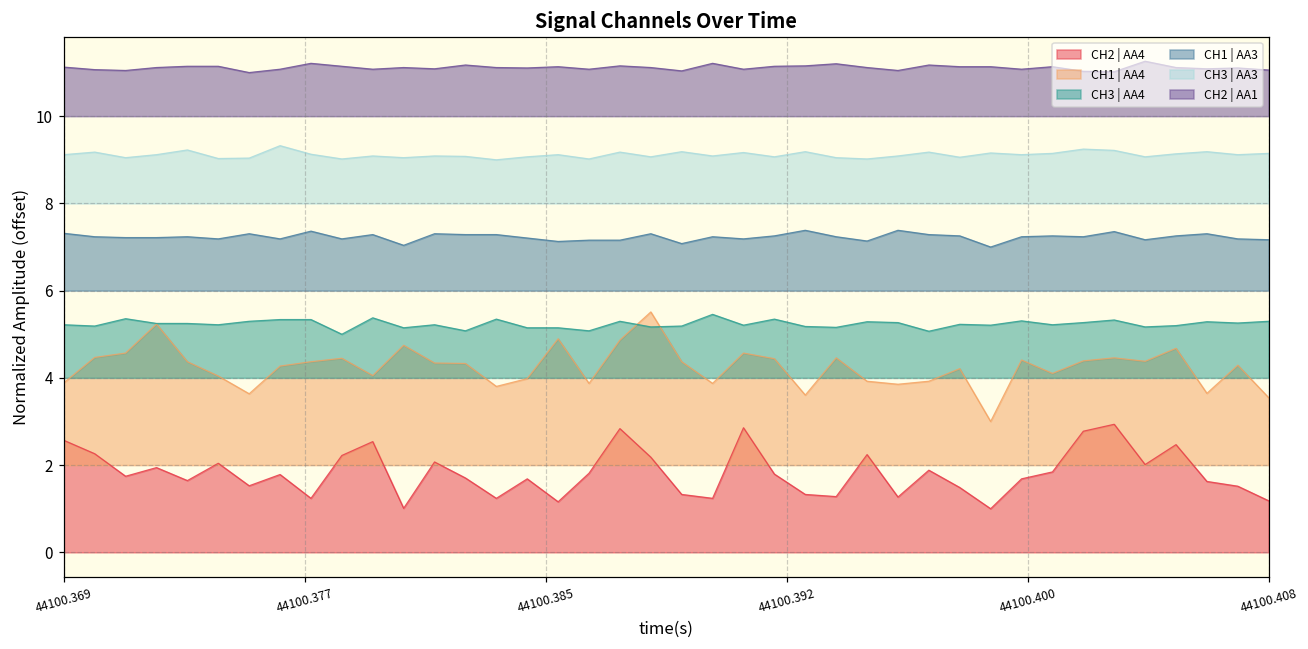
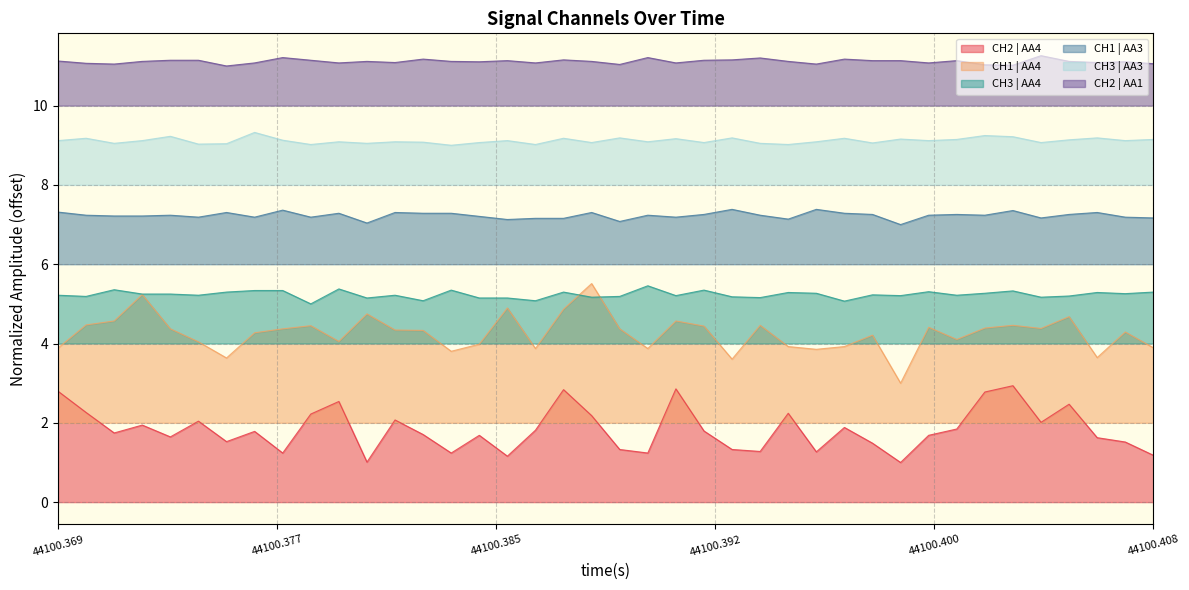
  {
    "CH2 | AA4": {
-     "44100.369": 2.6,
+     "44100.369": 2.8,
      "44100.408": 1.2
    },
    "CH1 | AA4": {
      "44100.369": 3.9,
-     "44100.408": 3.5
+     "44100.408": 3.9
    },
    "CH3 | AA3": {
      "44100.369": 9.1,
      "44100.408": 9.1
    }
  }
